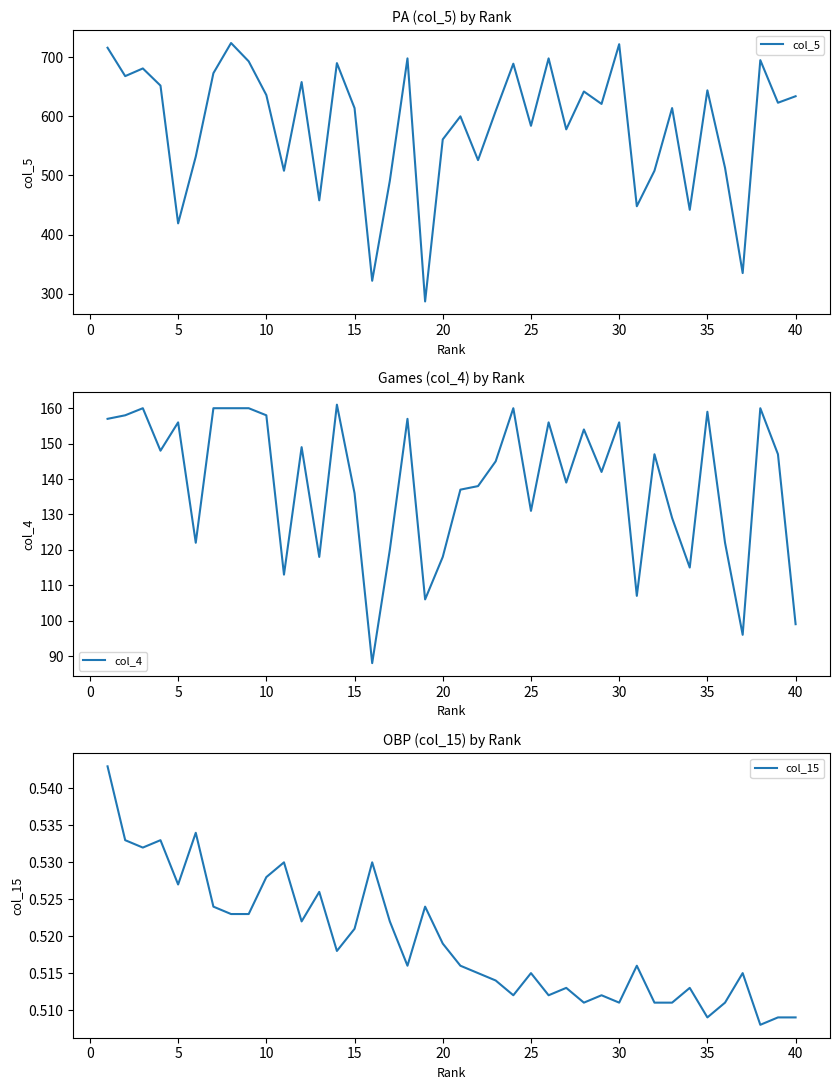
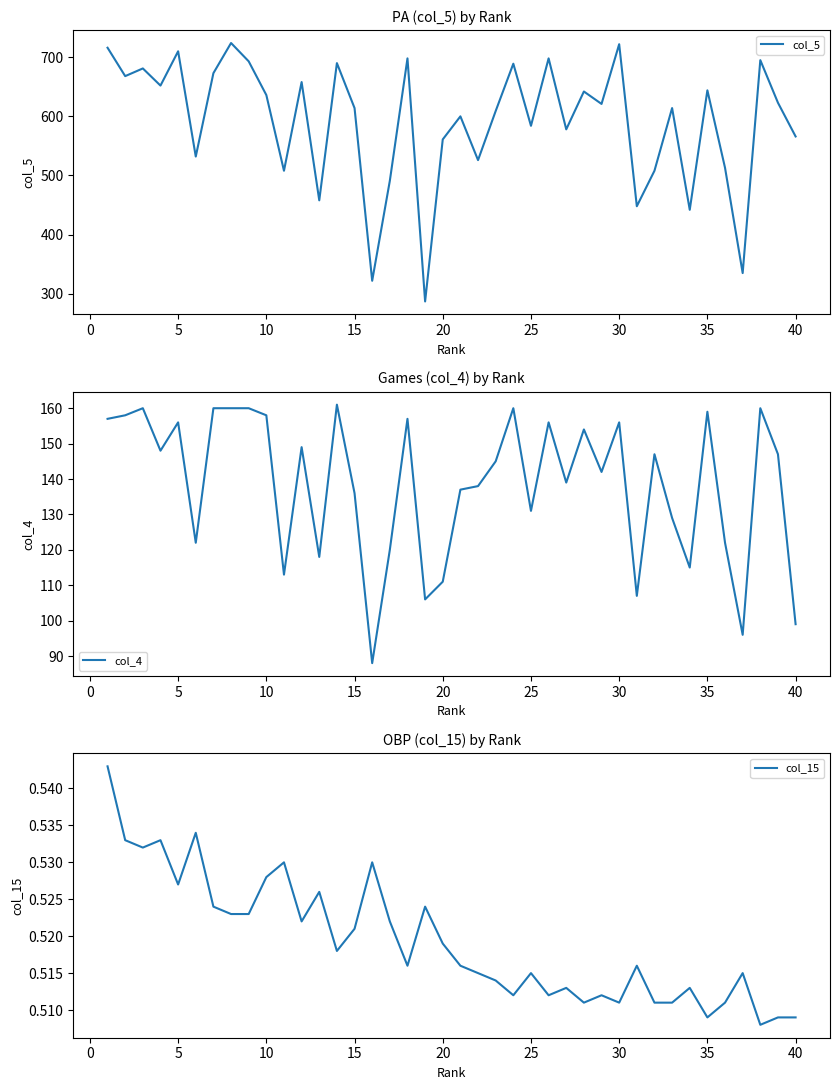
  {
    "PA (col_5) by Rank": {
-     "5": 420,
+     "5": 710,
      "10": 640,
      "15": 610,
      "20": 560,
      "25": 580,
      "30": 720,
      "35": 640,
-     "40": 630
+     "40": 570
    },
    "Games (col_4) by Rank": {
      "5": 156,
      "10": 158,
      "15": 136,
-     "20": 118,
+     "20": 111,
      "25": 131,
      "30": 156,
      "35": 159,
      "40": 99
    },
    "OBP (col_15) by Rank": {
      "5": 0.527,
      "10": 0.528,
      "15": 0.521,
      "20": 0.519,
      "25": 0.515,
      "30": 0.511,
      "35": 0.509,
      "40": 0.509
    }
  }
